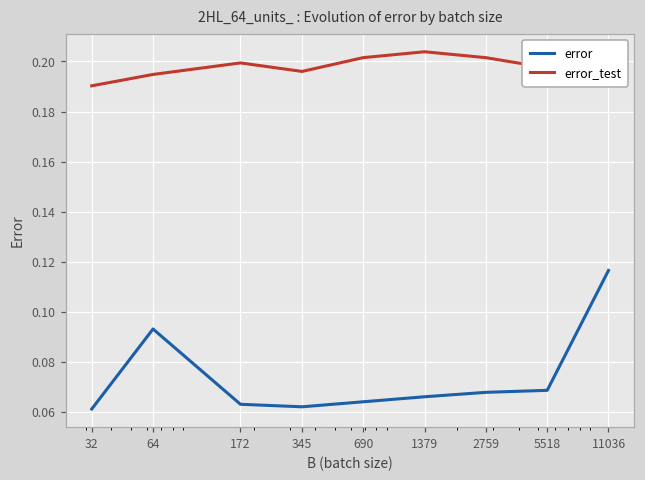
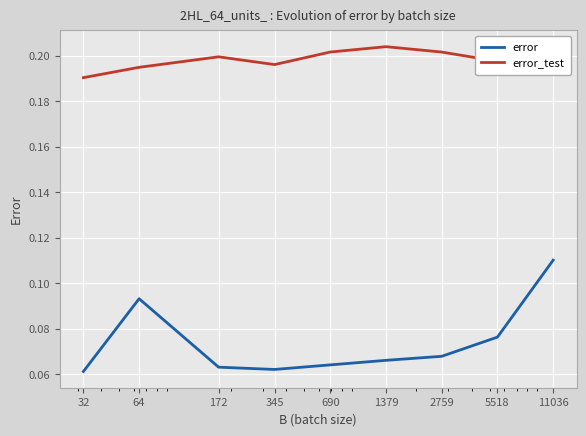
  {
    "error": {
      "32": 0.061,
      "64": 0.093,
      "172": 0.063,
      "345": 0.062,
      "690": 0.064,
      "1379": 0.066,
      "2759": 0.068,
-     "5518": 0.069,
-     "11036": 0.117
+     "5518": 0.076,
+     "11036": 0.110
    },
    "error_test": {
      "32": 0.190,
      "64": 0.195,
      "172": 0.199,
      "345": 0.196,
      "690": 0.202,
      "1379": 0.204,
      "2759": 0.202
    }
  }
